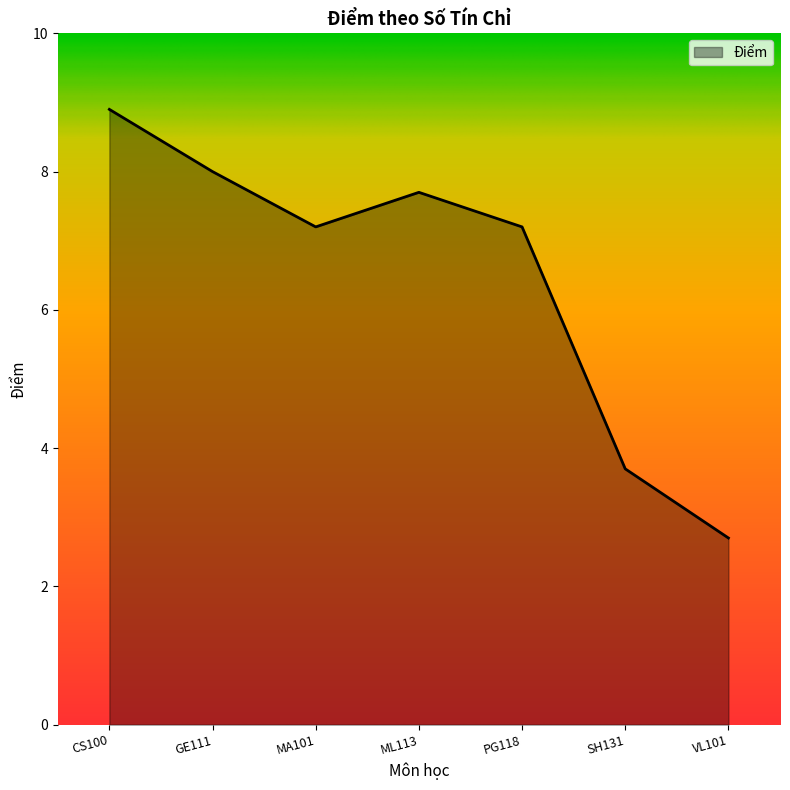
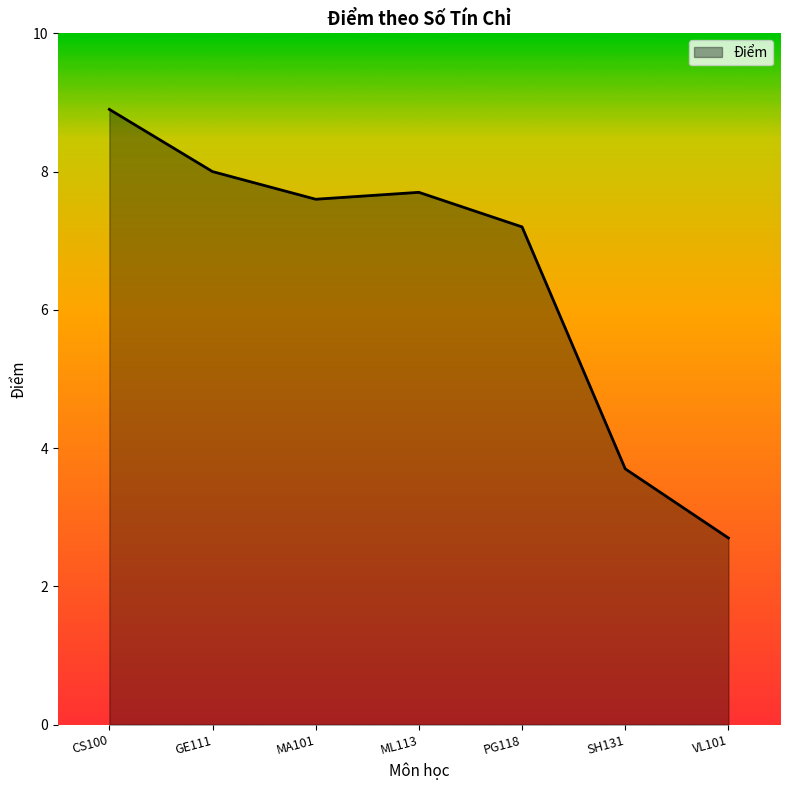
  {
    "CS100": 8.9,
    "GE111": 8.0,
-   "MA101": 7.2,
+   "MA101": 7.6,
    "ML113": 7.7,
    "PG118": 7.2,
    "SH131": 3.7,
    "VL101": 2.7
  }
